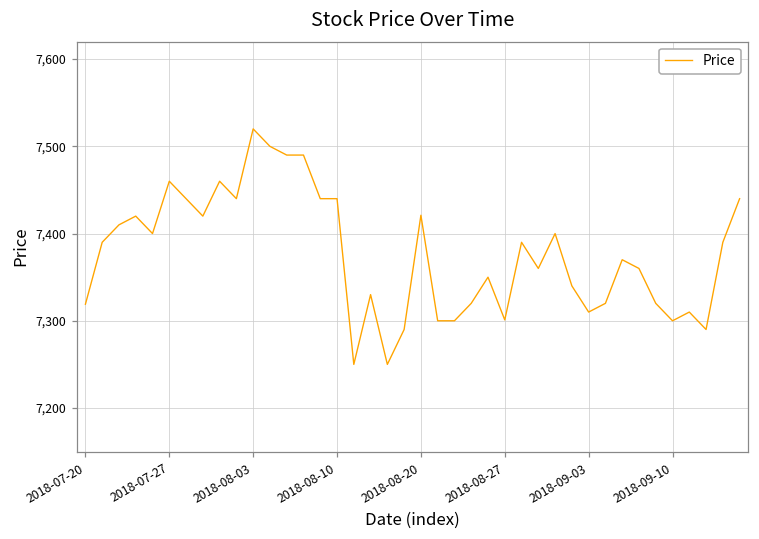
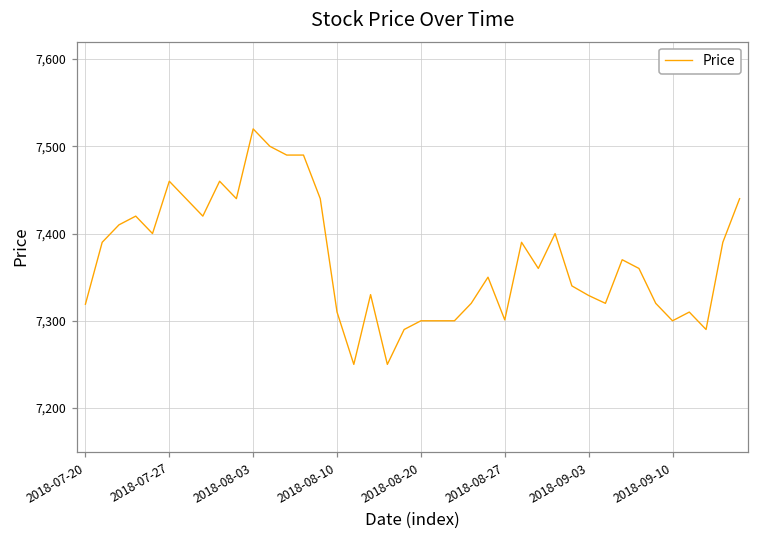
  {
    "2018-07-20": "7,320",
    "2018-07-27": "7,460",
    "2018-08-03": "7,520",
-   "2018-08-10": "7,440",
-   "2018-08-20": "7,420",
+   "2018-08-10": "7,310",
+   "2018-08-20": "7,300",
    "2018-08-27": "7,300",
-   "2018-09-03": "7,310",
+   "2018-09-03": "7,330",
    "2018-09-10": "7,300"
  }
